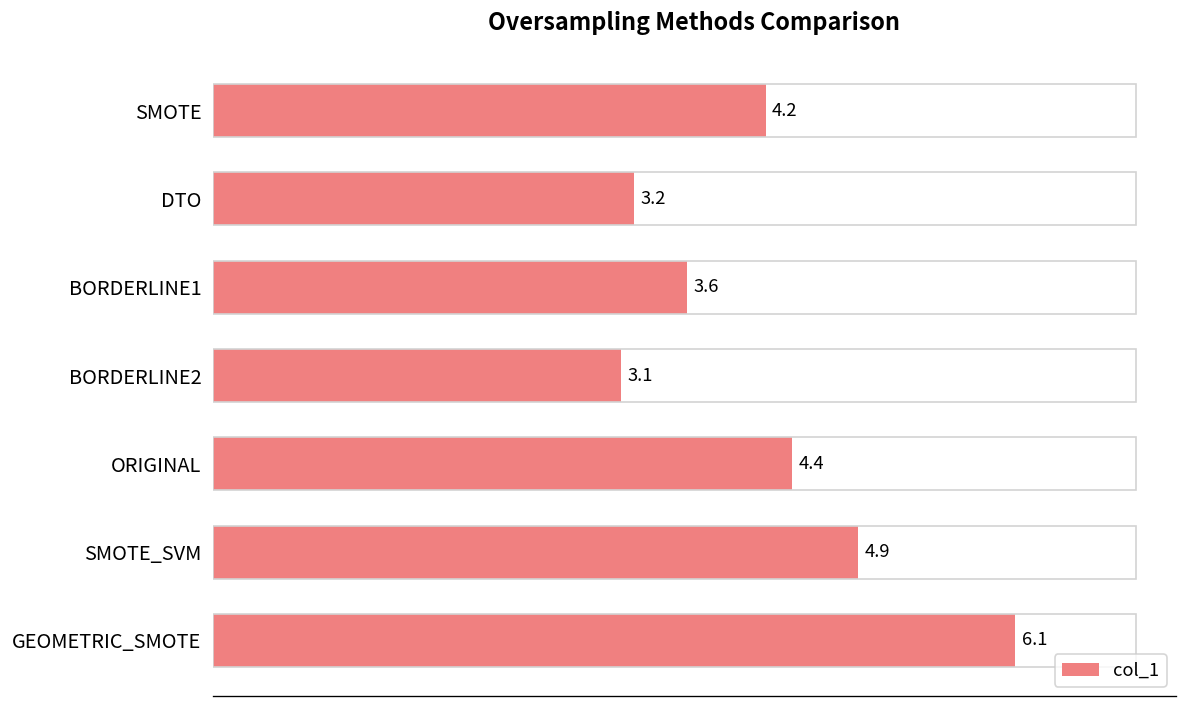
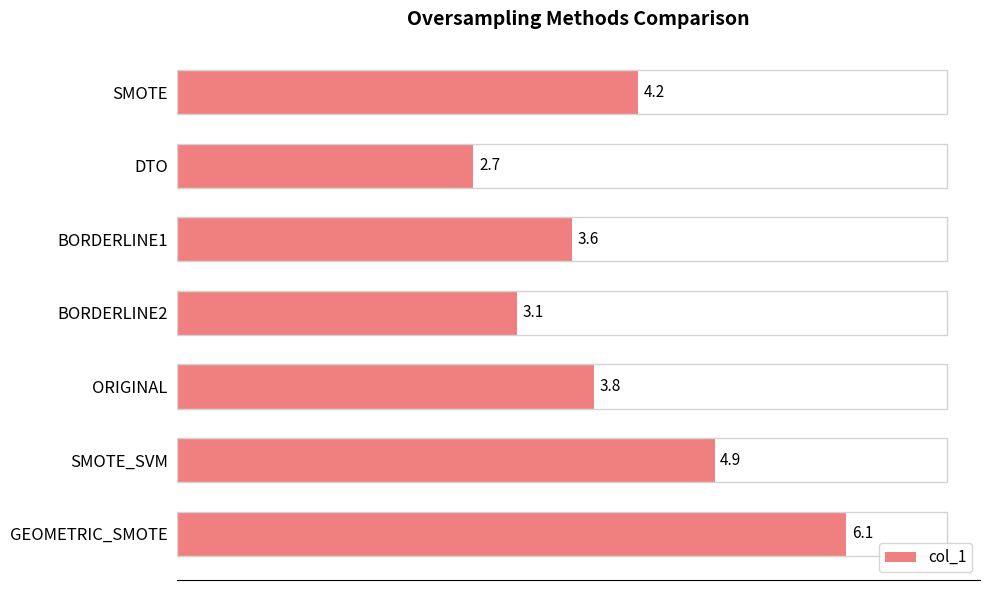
  {
    "SMOTE": 4.2,
-   "DTO": 3.2,
+   "DTO": 2.7,
    "BORDERLINE1": 3.6,
    "BORDERLINE2": 3.1,
-   "ORIGINAL": 4.4,
+   "ORIGINAL": 3.8,
    "SMOTE_SVM": 4.9,
    "GEOMETRIC_SMOTE": 6.1
  }
